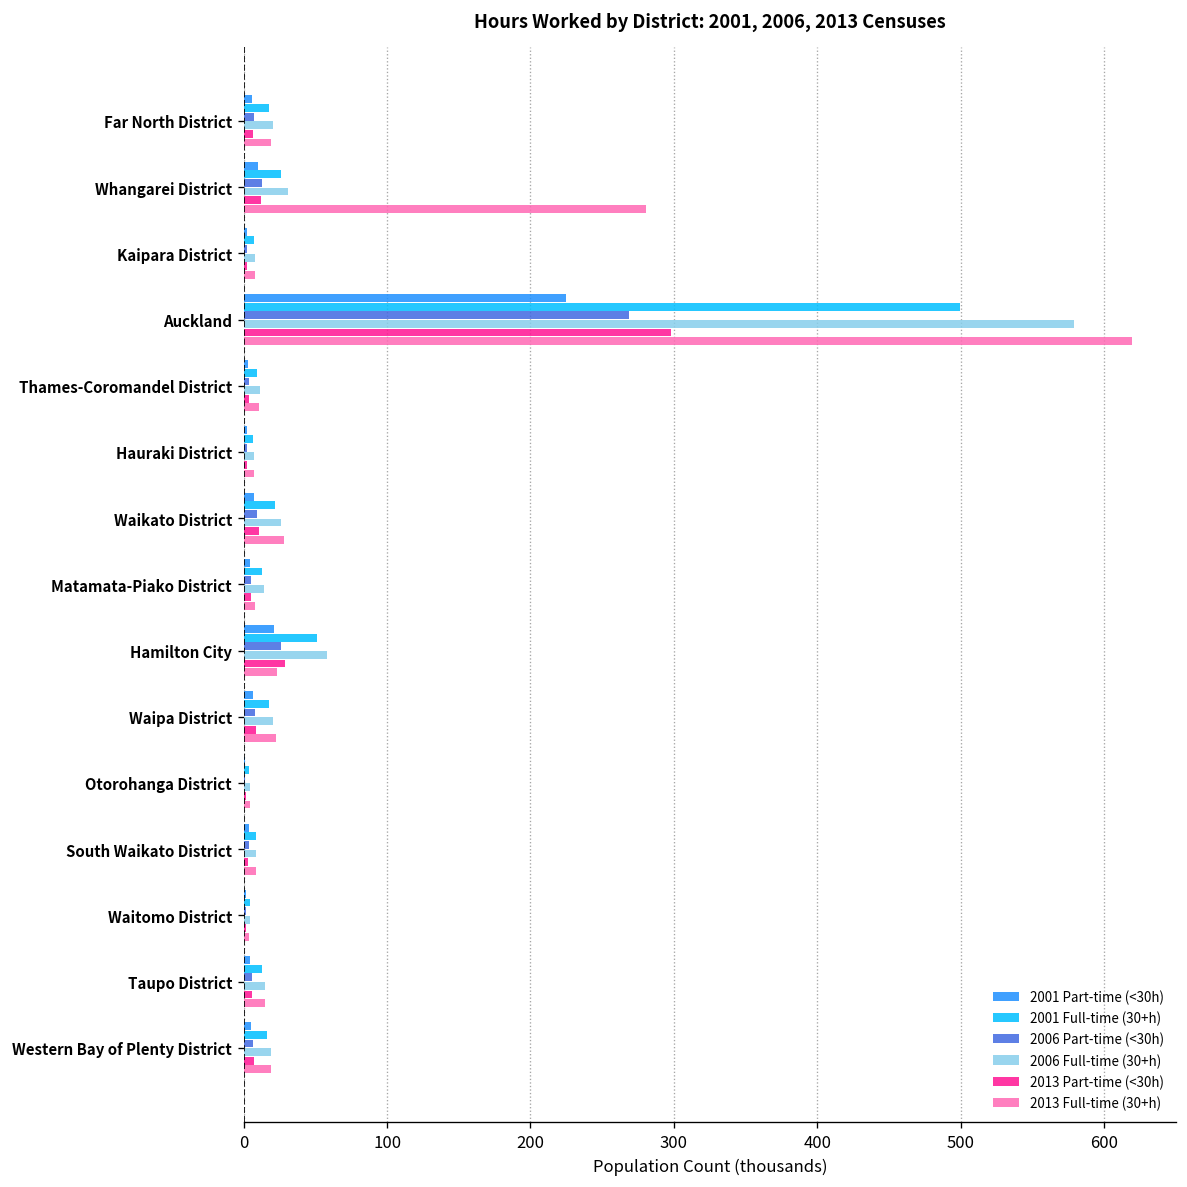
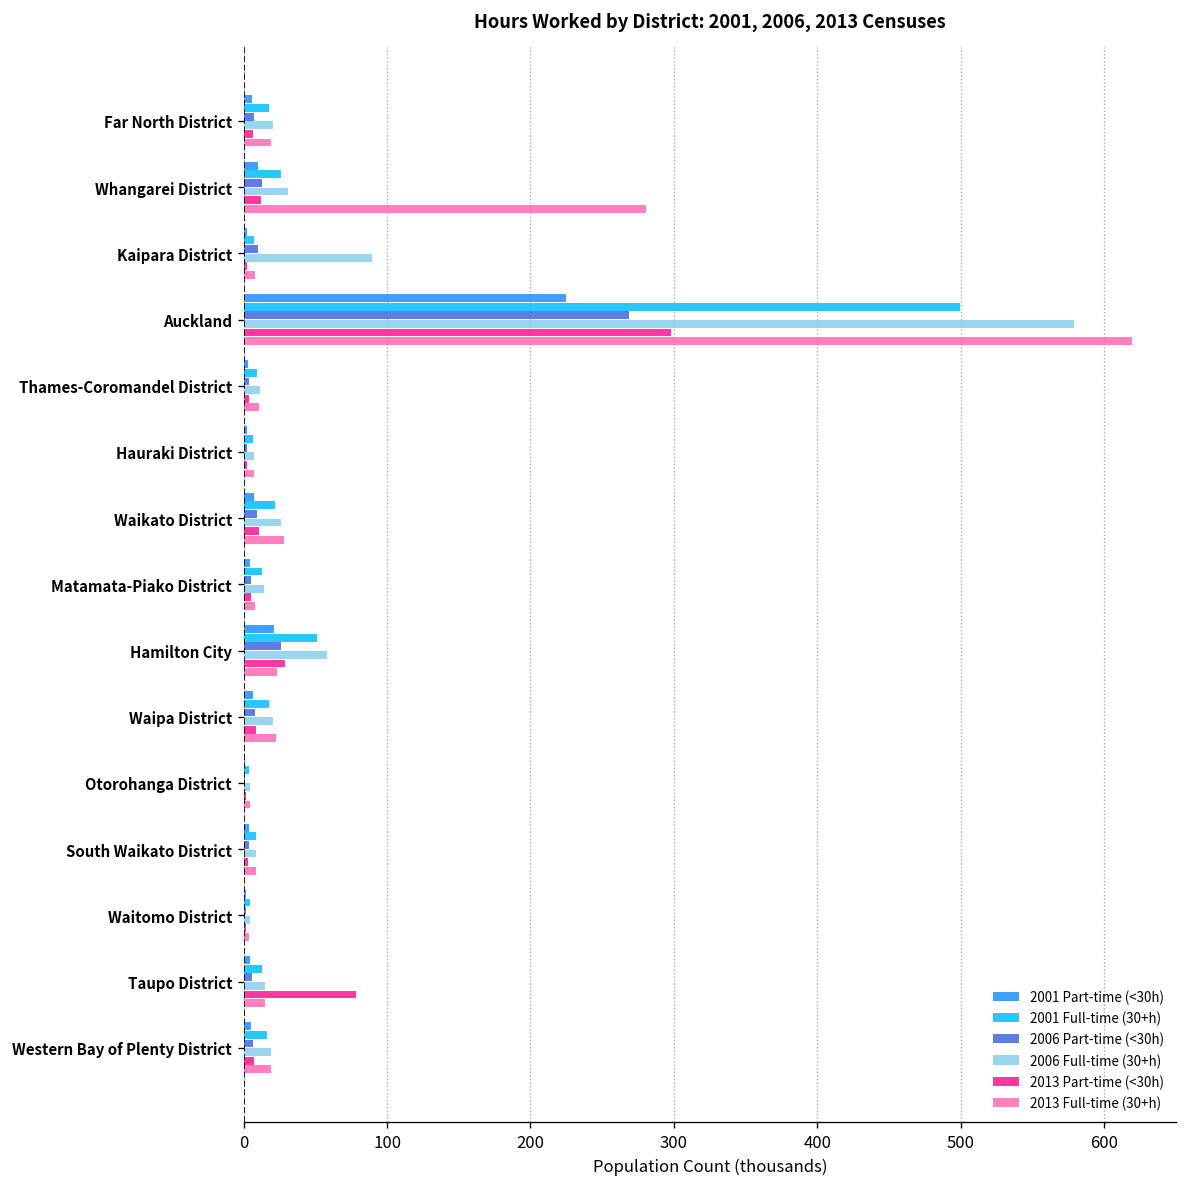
  {
    "2006 Part-time (<30h)": {
      "Far North District": 7,
      "Whangarei District": 13,
-     "Kaipara District": 3,
+     "Kaipara District": 10,
      "Auckland": 269,
      "Thames-Coromandel District": 4,
      "Hauraki District": 2,
      "Waikato District": 9,
      "Matamata-Piako District": 5,
      "Hamilton City": 26,
      "Waipa District": 8,
      "South Waikato District": 3,
      "Taupo District": 6,
      "Western Bay of Plenty District": 6
    },
    "2006 Full-time (30+h)": {
      "Far North District": 20,
      "Whangarei District": 31,
-     "Kaipara District": 8,
+     "Kaipara District": 90,
      "Auckland": 579,
      "Thames-Coromandel District": 11,
      "Hauraki District": 7,
      "Waikato District": 26,
      "Matamata-Piako District": 14,
      "Hamilton City": 58,
      "Waipa District": 21,
      "Otorohanga District": 4,
      "South Waikato District": 9,
      "Waitomo District": 4,
      "Taupo District": 15,
      "Western Bay of Plenty District": 19
    },
    "2013 Part-time (<30h)": {
      "Far North District": 7,
      "Whangarei District": 12,
      "Kaipara District": 2,
      "Auckland": 298,
      "Thames-Coromandel District": 4,
      "Hauraki District": 2,
      "Waikato District": 11,
      "Matamata-Piako District": 5,
      "Hamilton City": 29,
      "Waipa District": 9,
      "South Waikato District": 3,
-     "Taupo District": 6,
+     "Taupo District": 78,
      "Western Bay of Plenty District": 7
    },
    "2013 Full-time (30+h)": {
      "Far North District": 19,
      "Whangarei District": 280,
      "Kaipara District": 8,
      "Auckland": 619,
      "Thames-Coromandel District": 11,
      "Hauraki District": 7,
      "Waikato District": 28,
      "Matamata-Piako District": 8,
      "Hamilton City": 23,
      "Waipa District": 22,
      "Otorohanga District": 4,
      "South Waikato District": 8,
      "Waitomo District": 4,
      "Taupo District": 15,
      "Western Bay of Plenty District": 19
    }
  }
